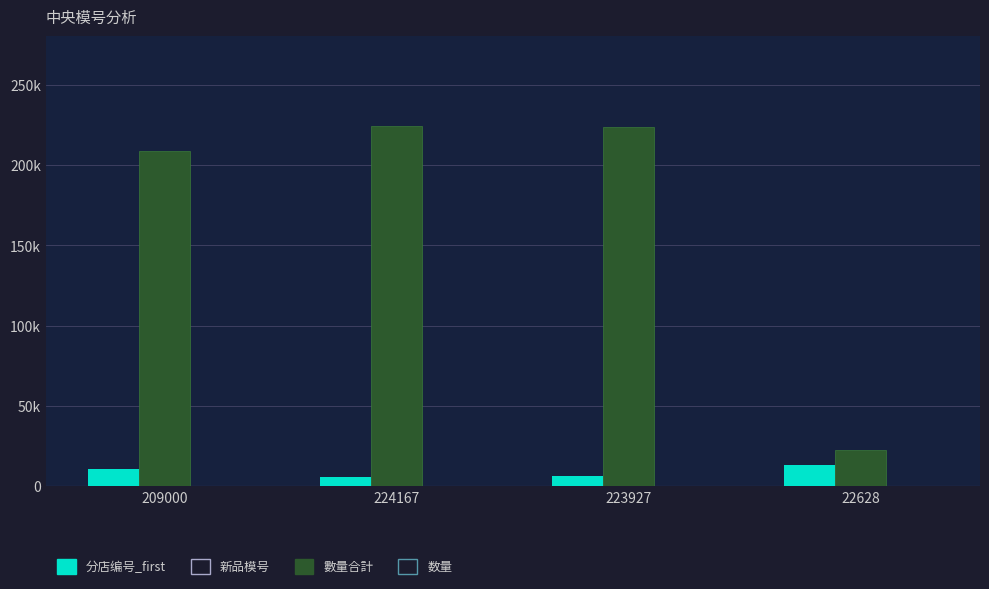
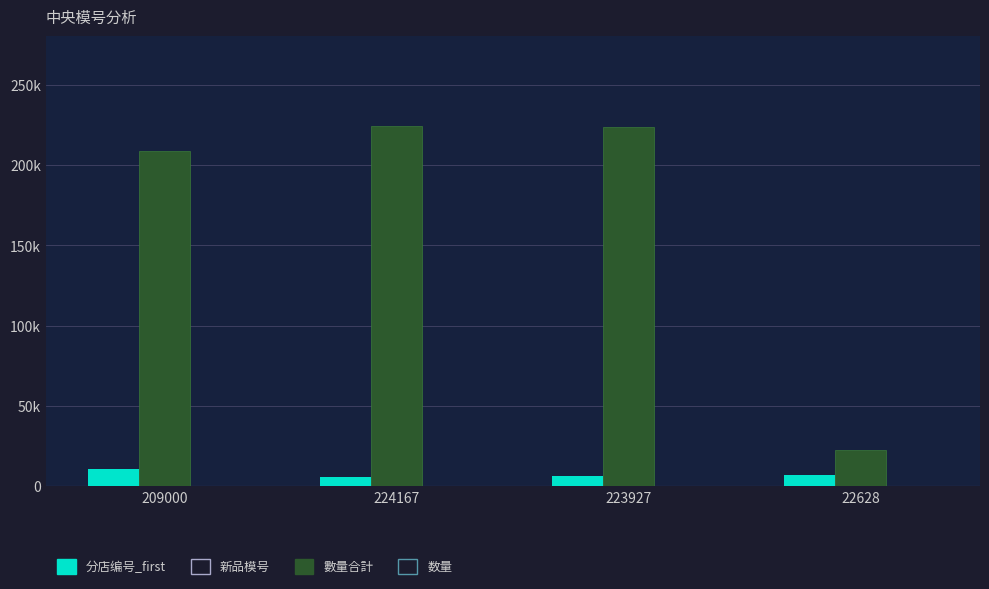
  {
    "分店编号_first": {
      "209000": 11000,
      "224167": 6000,
      "223927": 6000,
-     "22628": 13000
+     "22628": 7000
    }
  }
